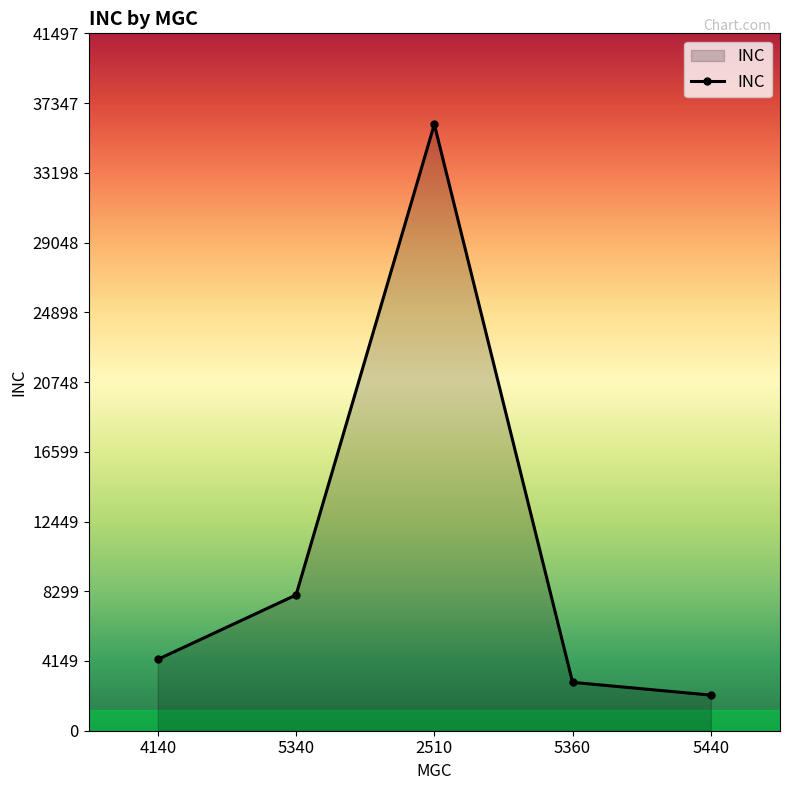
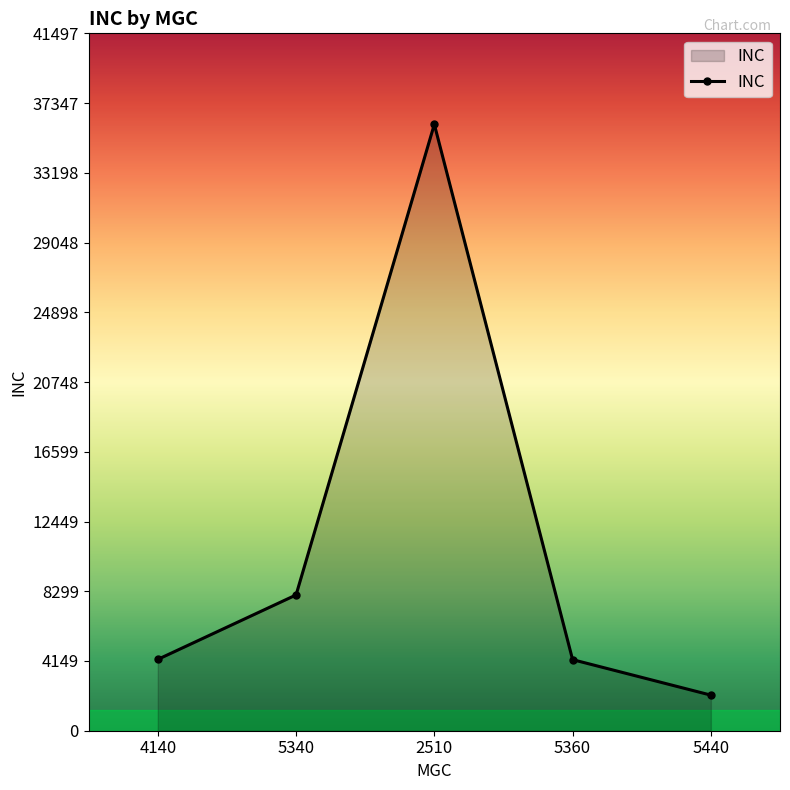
  {
    "4140": 4200,
    "5340": 8100,
    "2510": 36100,
-   "5360": 2900,
+   "5360": 4200,
    "5440": 2100
  }
